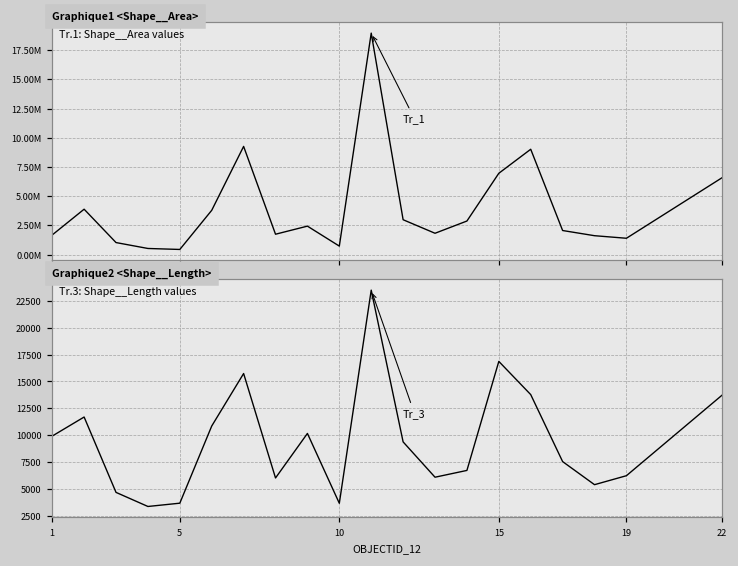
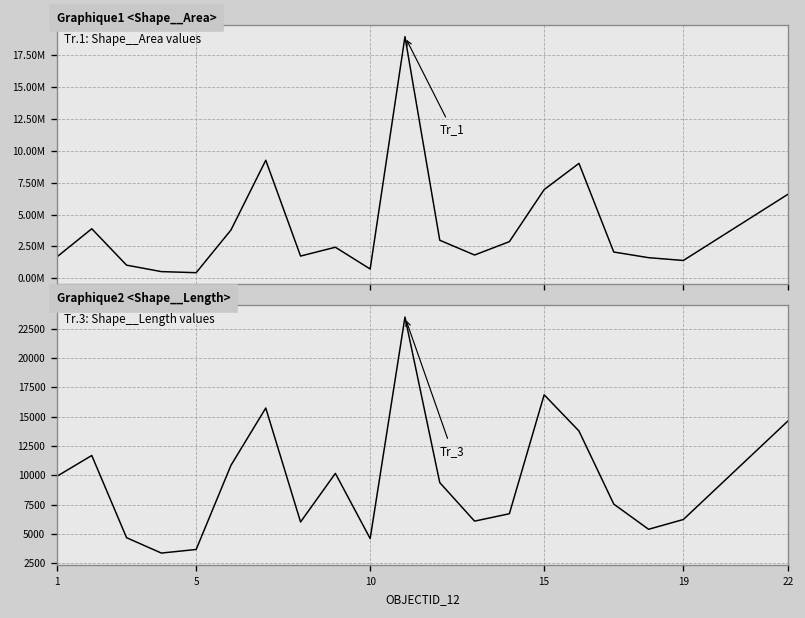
  {
    "Graphique2 <Shape__Length>": {
      "1": 10000,
      "5": 4000,
-     "10": 4000,
+     "10": 5000,
      "15": 17000,
      "19": 6000,
-     "22": 14000
+     "22": 15000
    }
  }
